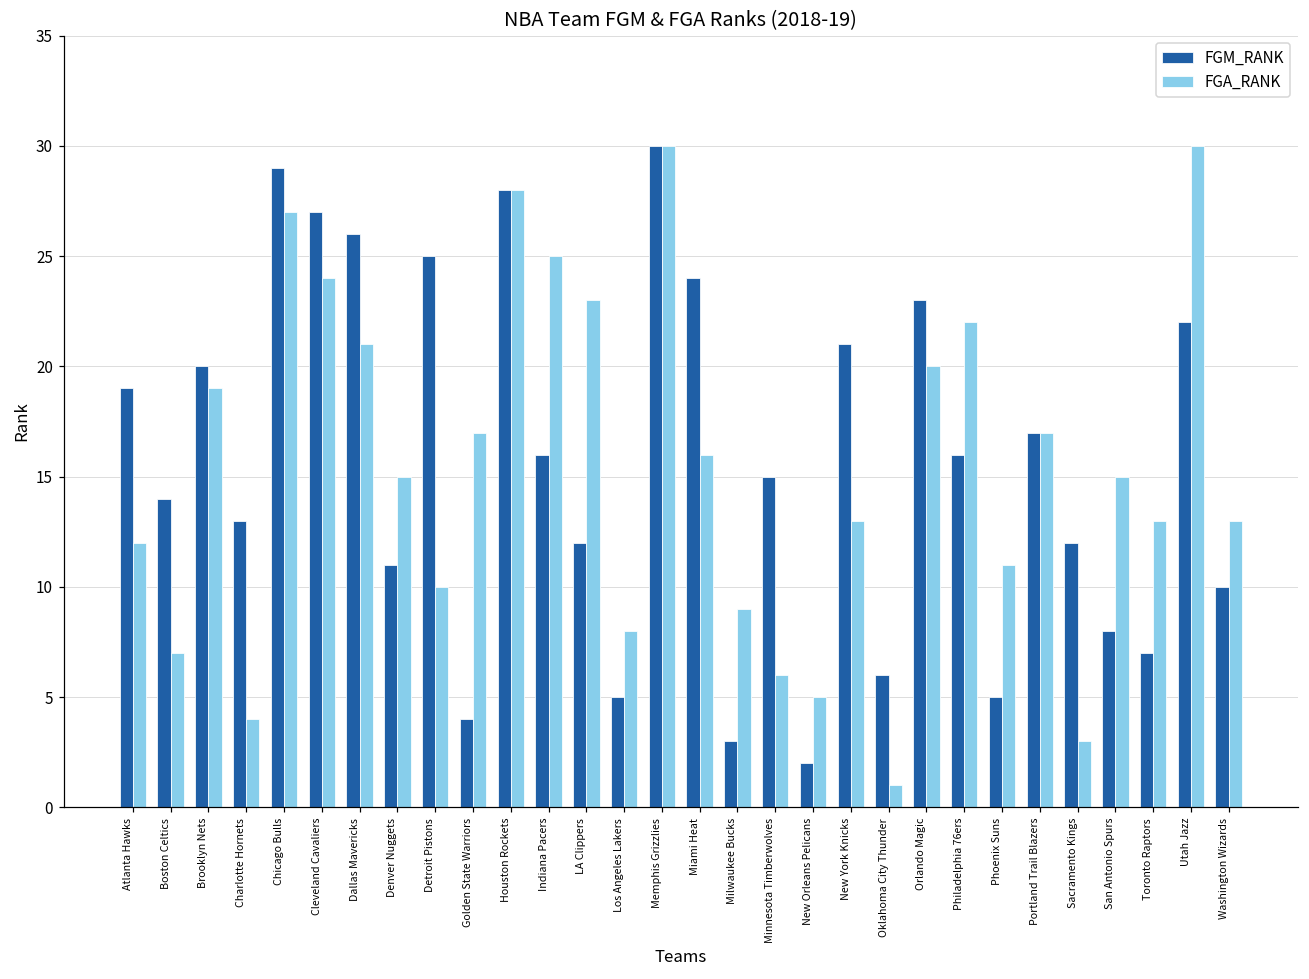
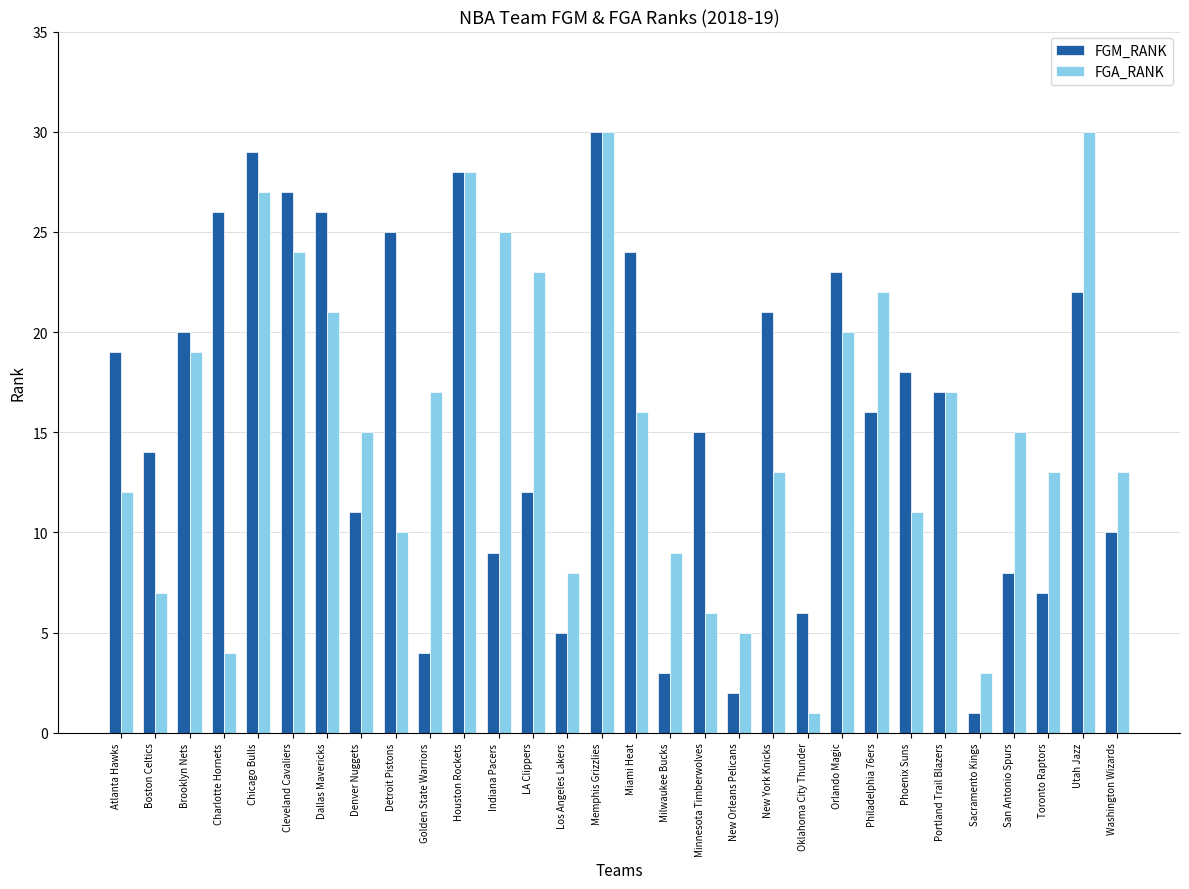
  {
    "FGM_RANK": {
      "Atlanta Hawks": 19,
      "Boston Celtics": 14,
      "Brooklyn Nets": 20,
-     "Charlotte Hornets": 13,
+     "Charlotte Hornets": 26,
      "Chicago Bulls": 29,
      "Cleveland Cavaliers": 27,
      "Dallas Mavericks": 26,
      "Denver Nuggets": 11,
      "Detroit Pistons": 25,
      "Golden State Warriors": 4,
      "Houston Rockets": 28,
-     "Indiana Pacers": 16,
+     "Indiana Pacers": 9,
      "LA Clippers": 12,
      "Los Angeles Lakers": 5,
      "Memphis Grizzlies": 30,
      "Miami Heat": 24,
      "Milwaukee Bucks": 3,
      "Minnesota Timberwolves": 15,
      "New Orleans Pelicans": 2,
      "New York Knicks": 21,
      "Oklahoma City Thunder": 6,
      "Orlando Magic": 23,
      "Philadelphia 76ers": 16,
-     "Phoenix Suns": 5,
+     "Phoenix Suns": 18,
      "Portland Trail Blazers": 17,
-     "Sacramento Kings": 12,
+     "Sacramento Kings": 1,
      "San Antonio Spurs": 8,
      "Toronto Raptors": 7,
      "Utah Jazz": 22,
      "Washington Wizards": 10
    },
    "FGA_RANK": {
      "Atlanta Hawks": 12,
      "Boston Celtics": 7,
      "Brooklyn Nets": 19,
      "Charlotte Hornets": 4,
      "Chicago Bulls": 27,
      "Cleveland Cavaliers": 24,
      "Dallas Mavericks": 21,
      "Denver Nuggets": 15,
      "Detroit Pistons": 10,
      "Golden State Warriors": 17,
      "Houston Rockets": 28,
      "Indiana Pacers": 25,
      "LA Clippers": 23,
      "Los Angeles Lakers": 8,
      "Memphis Grizzlies": 30,
      "Miami Heat": 16,
      "Milwaukee Bucks": 9,
      "Minnesota Timberwolves": 6,
      "New Orleans Pelicans": 5,
      "New York Knicks": 13,
      "Oklahoma City Thunder": 1,
      "Orlando Magic": 20,
      "Philadelphia 76ers": 22,
      "Phoenix Suns": 11,
      "Portland Trail Blazers": 17,
      "Sacramento Kings": 3,
      "San Antonio Spurs": 15,
      "Toronto Raptors": 13,
      "Utah Jazz": 30,
      "Washington Wizards": 13
    }
  }
